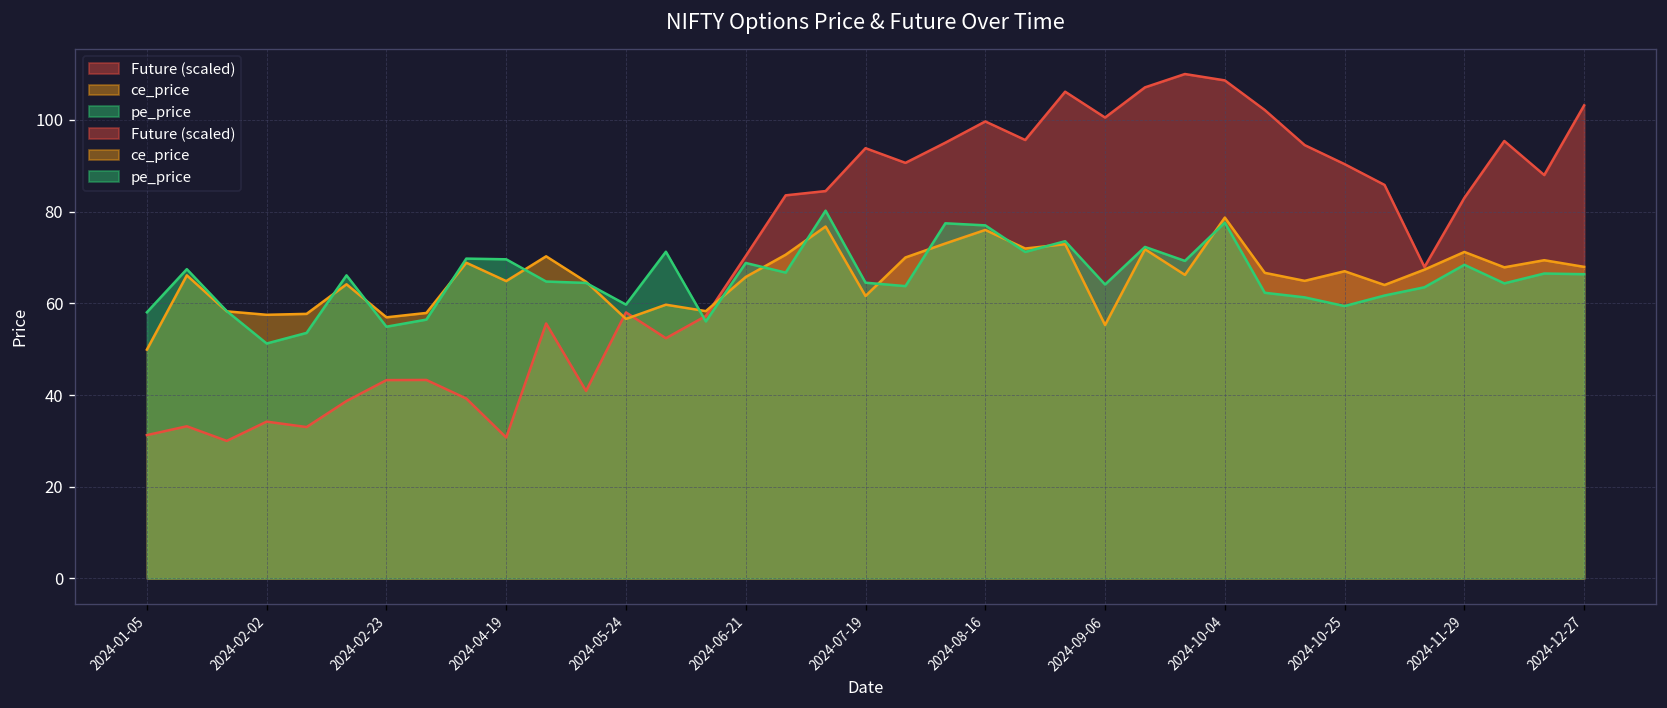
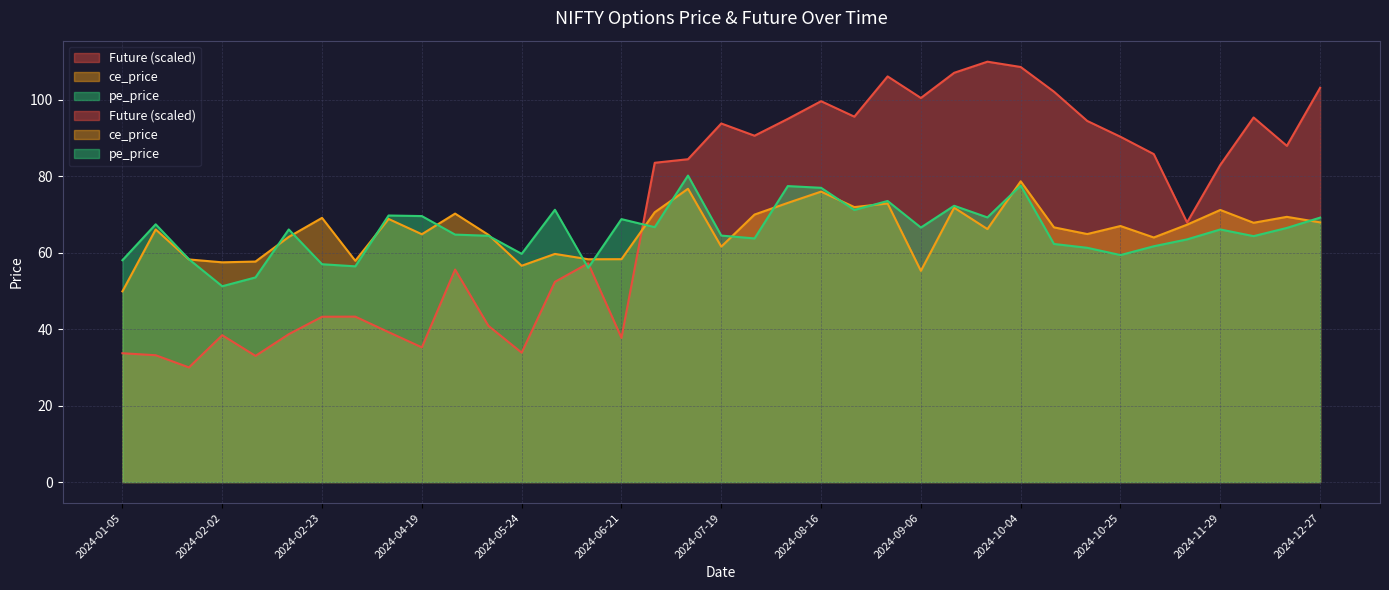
  {
    "Future (scaled)": {
-     "2024-01-05": 31,
-     "2024-02-02": 34,
+     "2024-01-05": 34,
+     "2024-02-02": 38,
      "2024-02-23": 43,
-     "2024-04-19": 31,
-     "2024-05-24": 58,
-     "2024-06-21": 70,
+     "2024-04-19": 35,
+     "2024-05-24": 34,
+     "2024-06-21": 38,
      "2024-07-19": 94,
      "2024-08-16": 100,
      "2024-09-06": 101,
      "2024-10-04": 109,
      "2024-10-25": 90,
      "2024-11-29": 83,
      "2024-12-27": 103
    },
    "ce_price": {
      "2024-01-05": 50,
      "2024-02-02": 58,
-     "2024-02-23": 57,
+     "2024-02-23": 69,
      "2024-04-19": 65,
      "2024-05-24": 57,
-     "2024-06-21": 66,
+     "2024-06-21": 58,
      "2024-07-19": 62,
      "2024-08-16": 76,
      "2024-09-06": 55,
      "2024-10-04": 79,
      "2024-10-25": 67,
      "2024-11-29": 71,
      "2024-12-27": 68
    },
    "pe_price": {
      "2024-01-05": 58,
      "2024-02-02": 51,
-     "2024-02-23": 55,
+     "2024-02-23": 57,
      "2024-04-19": 70,
      "2024-05-24": 60,
      "2024-06-21": 69,
      "2024-07-19": 65,
      "2024-08-16": 77,
-     "2024-09-06": 64,
+     "2024-09-06": 67,
      "2024-10-04": 78,
      "2024-10-25": 59,
-     "2024-11-29": 68,
-     "2024-12-27": 66
+     "2024-11-29": 66,
+     "2024-12-27": 69
    }
  }
